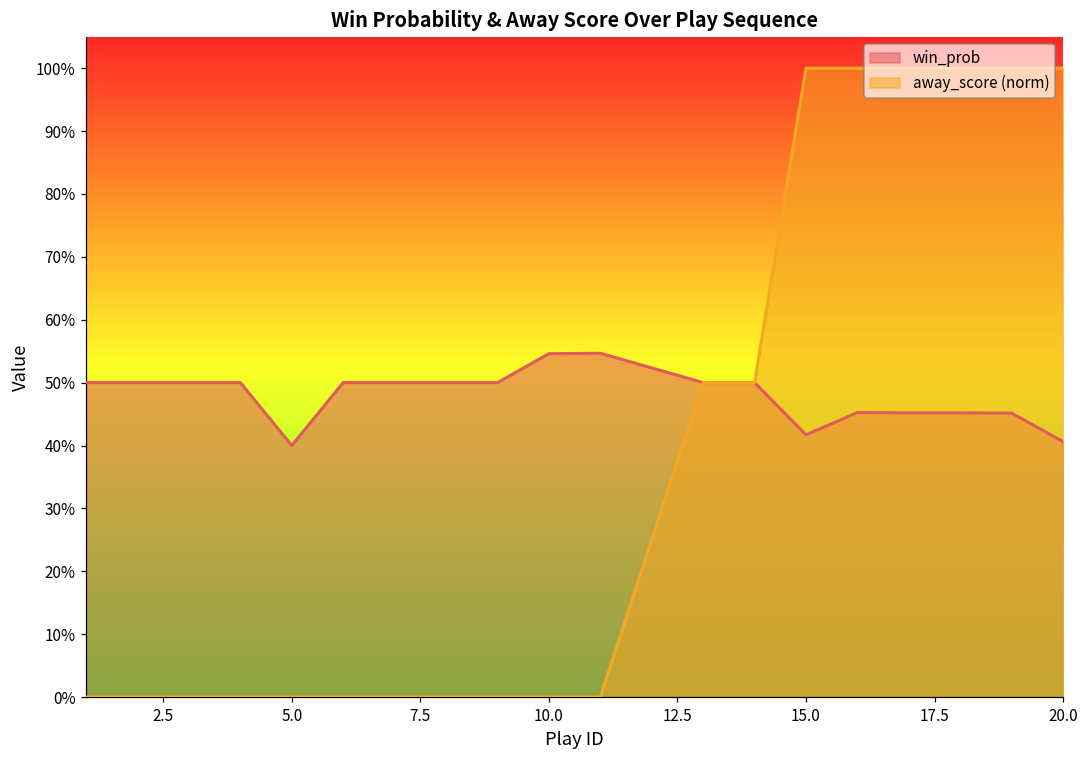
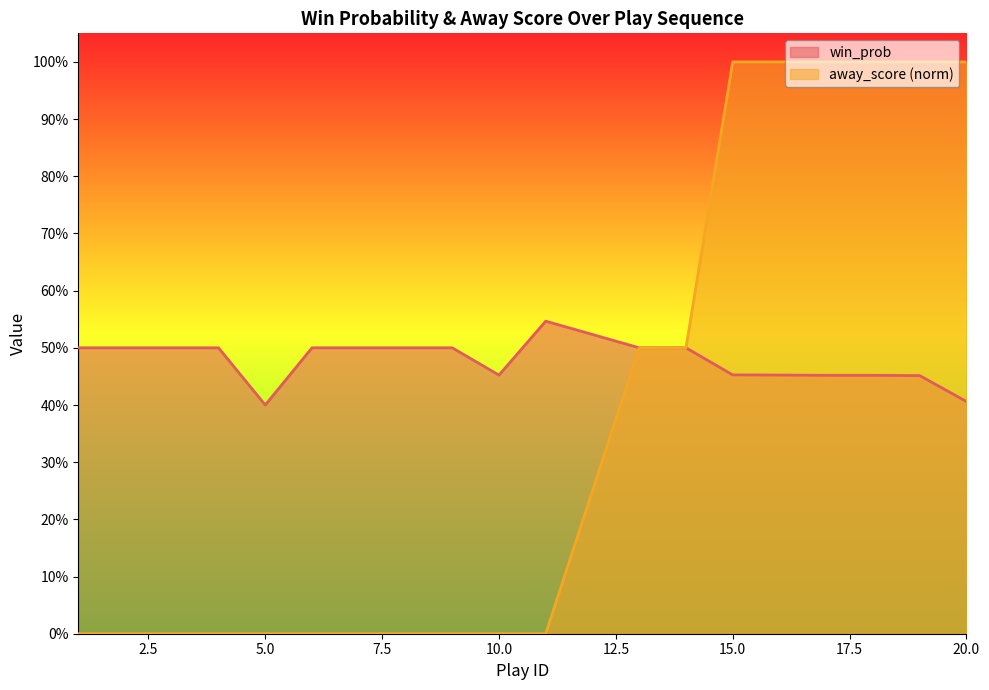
  {
    "win_prob": {
      "5.0": "40%",
-     "10.0": "55%",
-     "15.0": "42%",
+     "10.0": "45%",
+     "15.0": "45%",
      "20.0": "41%"
    },
    "away_score (norm)": {
      "5.0": "0%",
      "10.0": "0%",
      "15.0": "100%",
      "20.0": "100%"
    }
  }
